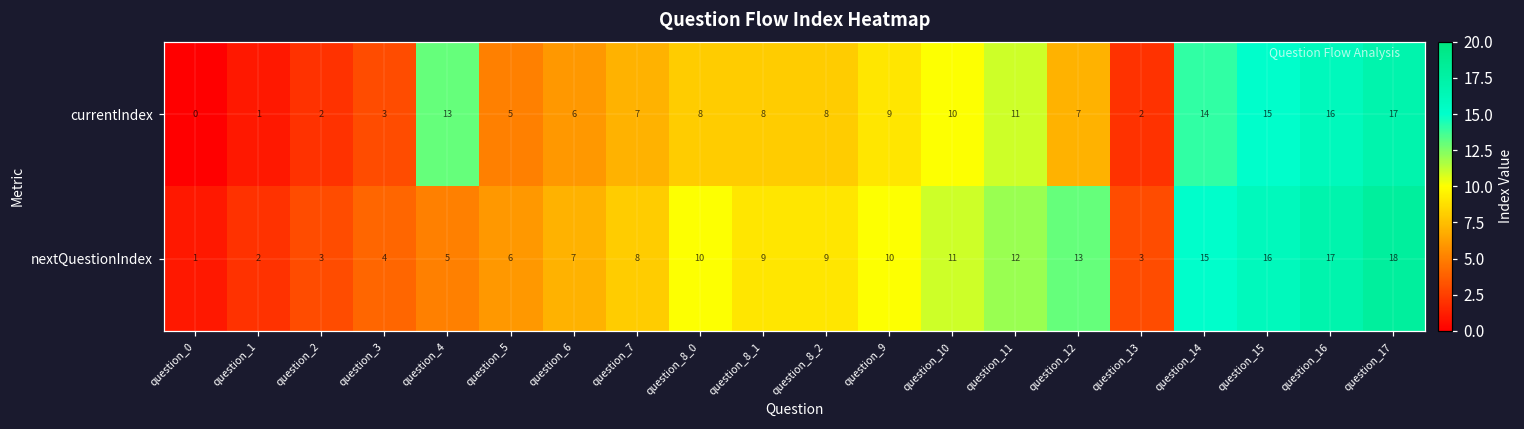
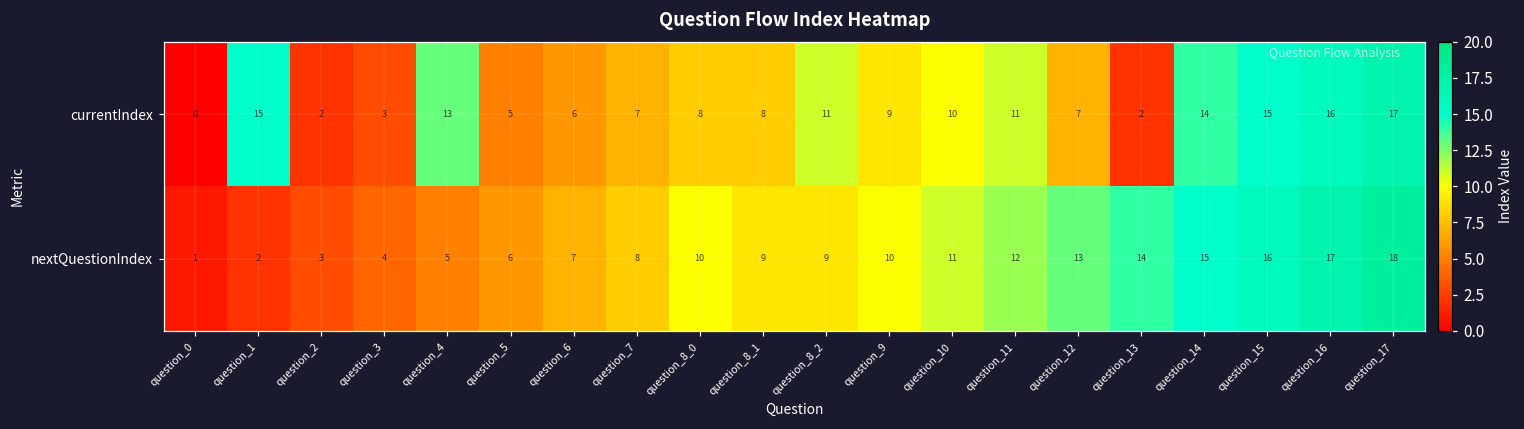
  {
    "currentIndex": {
      "question_0": 0,
-     "question_1": 1,
+     "question_1": 15,
      "question_2": 2,
      "question_3": 3,
      "question_4": 13,
      "question_5": 5,
      "question_6": 6,
      "question_7": 7,
      "question_8_0": 8,
      "question_8_1": 8,
-     "question_8_2": 8,
+     "question_8_2": 11,
      "question_9": 9,
      "question_10": 10,
      "question_11": 11,
      "question_12": 7,
      "question_13": 2,
      "question_14": 14,
      "question_15": 15,
      "question_17": 17
    },
    "nextQuestionIndex": {
      "question_0": 1,
      "question_1": 2,
      "question_2": 3,
      "question_3": 4,
      "question_4": 5,
      "question_5": 6,
      "question_6": 7,
      "question_7": 8,
      "question_8_0": 10,
      "question_8_1": 9,
      "question_8_2": 9,
      "question_9": 10,
      "question_10": 11,
      "question_11": 12,
      "question_12": 13,
-     "question_13": 3,
+     "question_13": 14,
      "question_14": 15,
      "question_15": 16,
      "question_16": 17,
      "question_17": 18
    }
  }
